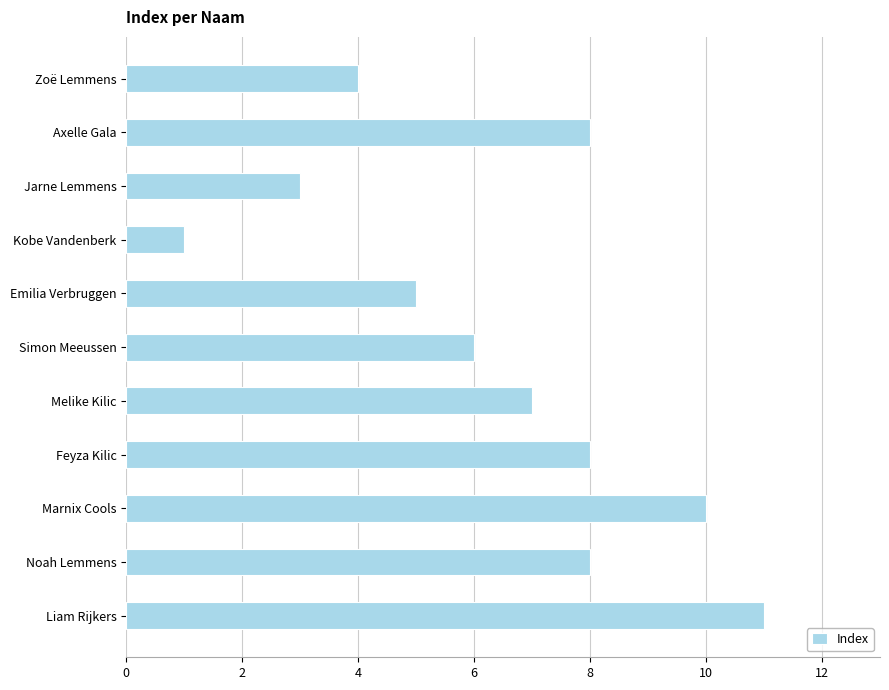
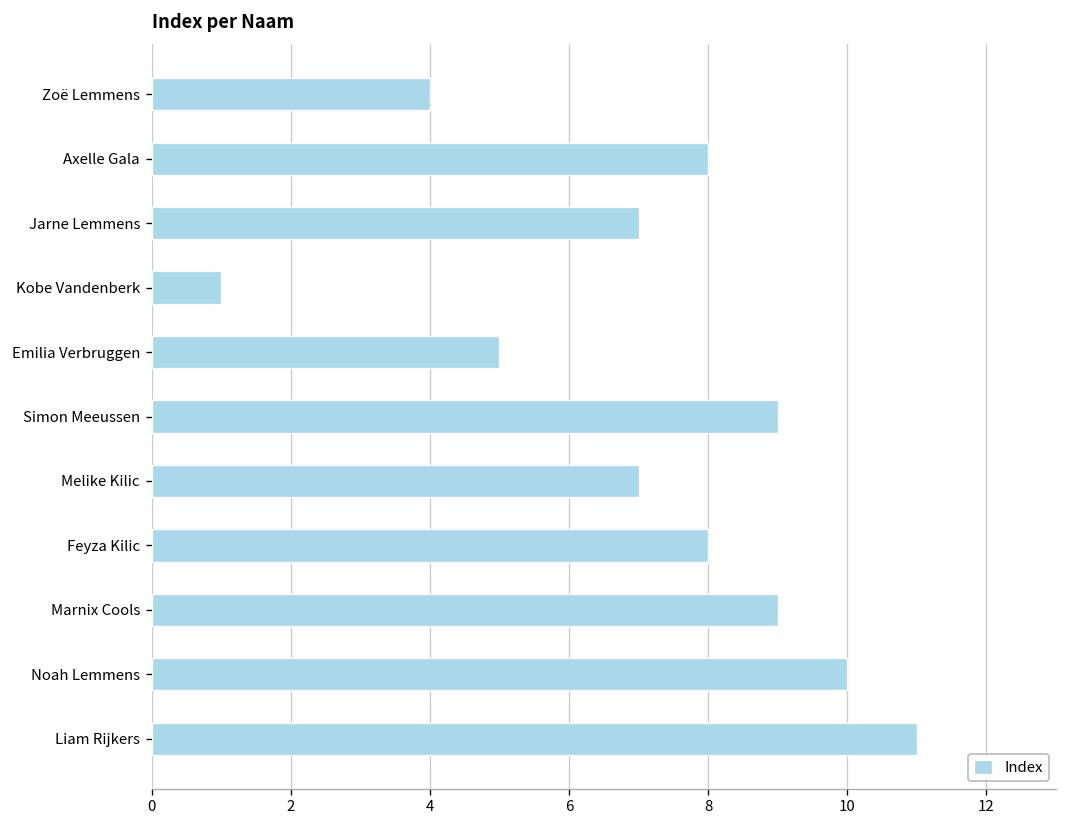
  {
    "Zoë Lemmens": 4,
    "Axelle Gala": 8,
-   "Jarne Lemmens": 3,
+   "Jarne Lemmens": 7,
    "Kobe Vandenberk": 1,
    "Emilia Verbruggen": 5,
-   "Simon Meeussen": 6,
+   "Simon Meeussen": 9,
    "Melike Kilic": 7,
    "Feyza Kilic": 8,
-   "Marnix Cools": 10,
-   "Noah Lemmens": 8,
+   "Marnix Cools": 9,
+   "Noah Lemmens": 10,
    "Liam Rijkers": 11
  }
